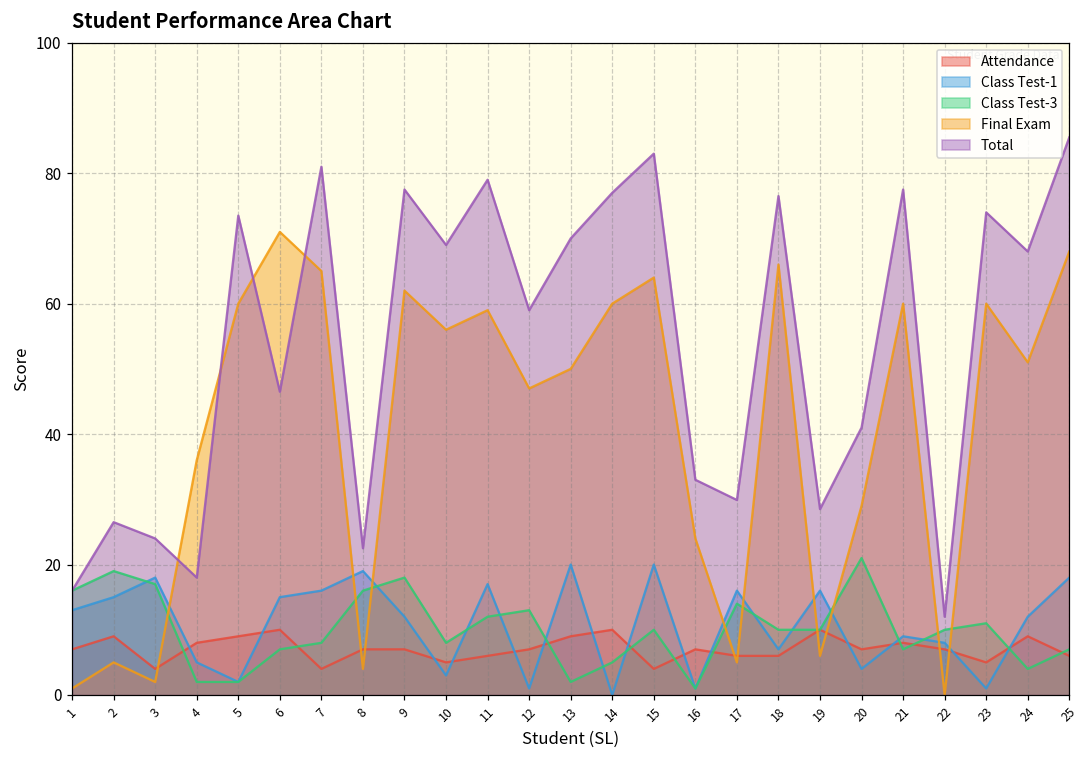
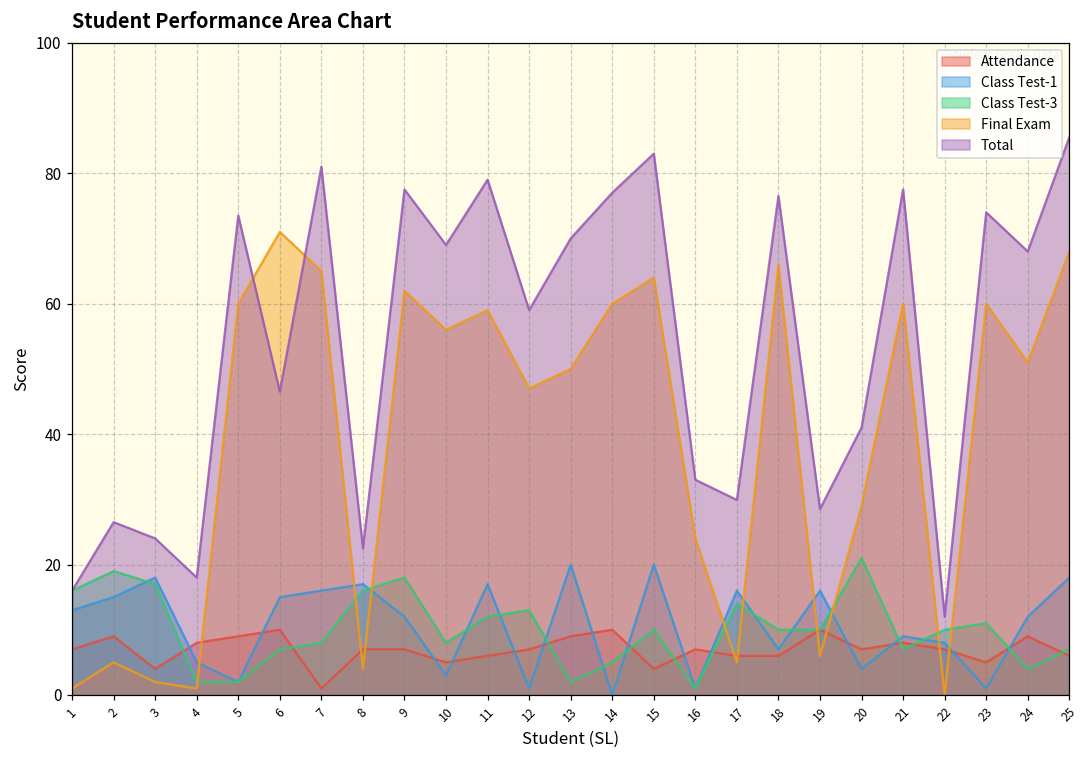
  {
    "Attendance": {
      "1": 7,
      "2": 9,
      "3": 4,
      "4": 8,
      "5": 9,
      "6": 10,
-     "7": 4,
+     "7": 1,
      "8": 7,
      "9": 7,
      "10": 5,
      "11": 6,
      "12": 7,
      "13": 9,
      "14": 10,
      "15": 4,
      "16": 7,
      "17": 6,
      "18": 6,
      "20": 7,
      "21": 8,
      "22": 7,
      "23": 5,
      "24": 9,
      "25": 6
    },
    "Class Test-1": {
      "1": 13,
      "2": 15,
      "3": 18,
      "4": 5,
      "6": 15,
      "7": 16,
-     "8": 19,
+     "8": 17,
      "9": 12,
      "10": 3,
      "11": 17,
      "12": 1,
      "13": 20,
      "14": 0,
      "15": 20,
      "17": 16,
      "18": 7,
      "19": 16,
      "20": 4,
      "21": 9,
      "22": 8,
      "23": 1,
      "24": 12,
      "25": 18
    },
    "Class Test-3": {
      "2": 19,
      "3": 17,
      "4": 2,
      "6": 7,
      "7": 8,
      "8": 16,
      "9": 18,
      "10": 8,
      "11": 12,
      "12": 13,
      "13": 2,
      "14": 5,
      "15": 10,
      "17": 14,
      "18": 10,
      "20": 21,
      "21": 7,
      "22": 10,
      "23": 11,
      "24": 4,
      "25": 7
    },
    "Final Exam": {
      "1": 1,
      "2": 5,
      "3": 2,
-     "4": 36,
+     "4": 1,
      "5": 60,
      "6": 71,
      "7": 65,
      "8": 4,
      "9": 62,
      "10": 56,
      "11": 59,
      "12": 47,
      "13": 50,
      "14": 60,
      "15": 64,
      "16": 24,
      "17": 5,
      "18": 66,
      "19": 6,
      "20": 29,
      "21": 60,
      "22": 0,
      "23": 60,
      "24": 51,
      "25": 68
    },
    "Total": {
      "2": 27,
      "3": 24,
      "4": 18,
      "5": 74,
      "6": 47,
      "7": 81,
      "8": 23,
      "9": 78,
      "10": 69,
      "11": 79,
      "12": 59,
      "13": 70,
      "14": 77,
      "15": 83,
      "16": 33,
      "17": 30,
      "18": 77,
      "19": 29,
      "20": 41,
      "21": 78,
      "22": 12,
      "23": 74,
      "24": 68,
      "25": 86
    }
  }
